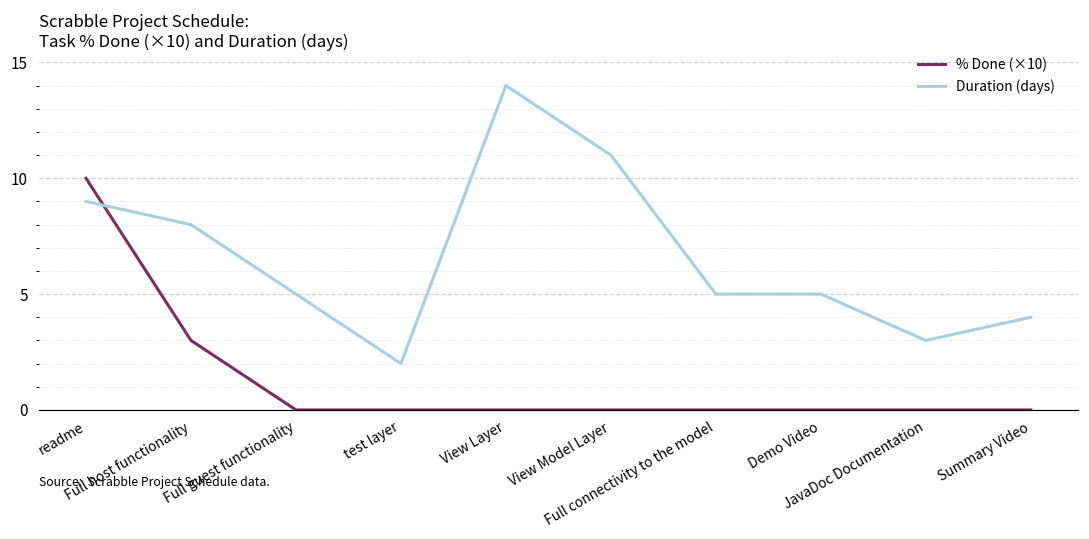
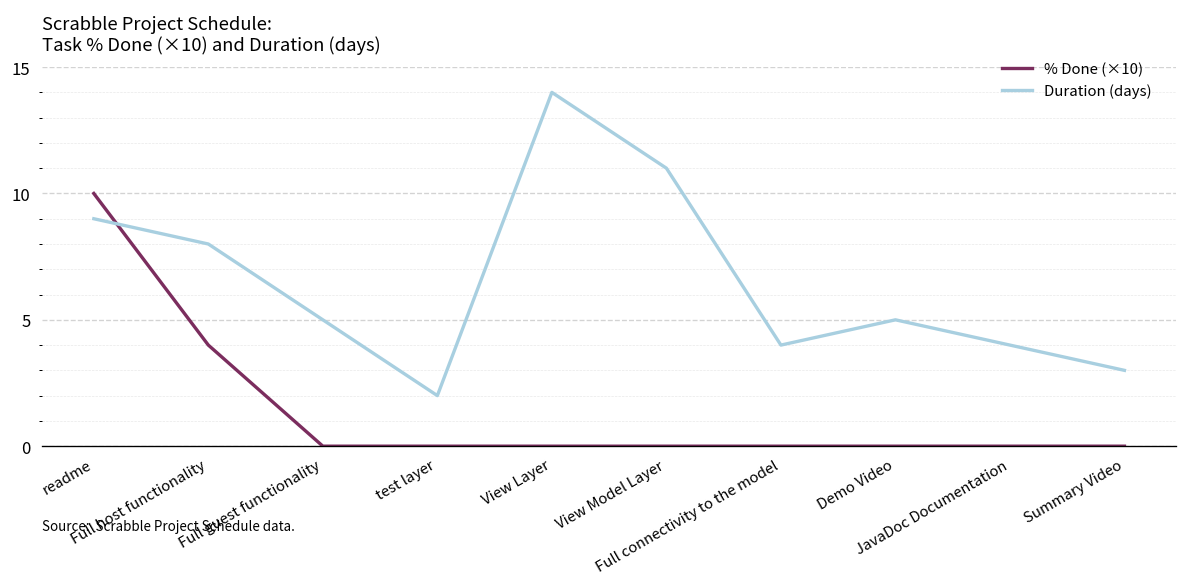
  {
    "% Done (×10)": {
      "readme": 10,
-     "Full host functionality": 3,
+     "Full host functionality": 4,
      "Full guest functionality": 0,
      "test layer": 0,
      "View Layer": 0,
      "View Model Layer": 0,
      "Full connectivity to the model": 0,
      "Demo Video": 0,
      "JavaDoc Documentation": 0,
      "Summary Video": 0
    },
    "Duration (days)": {
      "readme": 9.0,
      "Full host functionality": 8.0,
      "Full guest functionality": 5.0,
      "test layer": 2.0,
      "View Layer": 14.0,
      "View Model Layer": 11.0,
-     "Full connectivity to the model": 5,
+     "Full connectivity to the model": 4,
      "Demo Video": 5.0,
-     "JavaDoc Documentation": 3.0,
-     "Summary Video": 4
+     "JavaDoc Documentation": 4.0,
+     "Summary Video": 3
    }
  }
